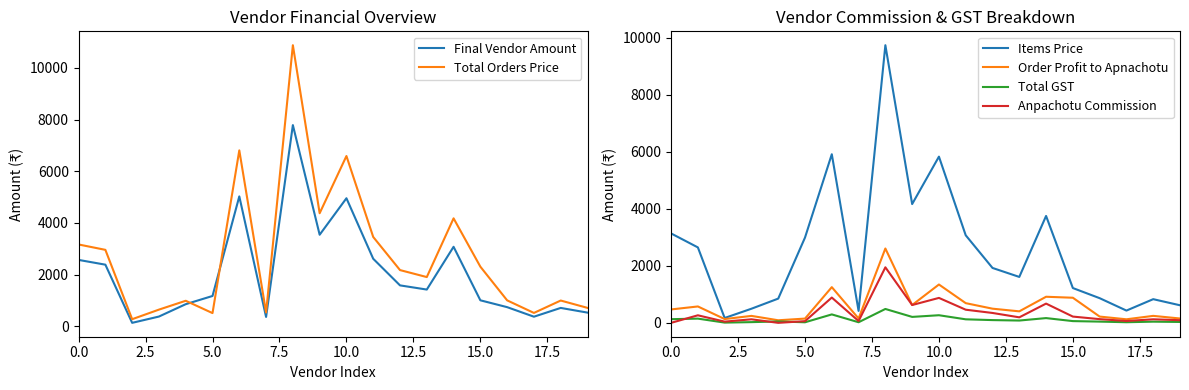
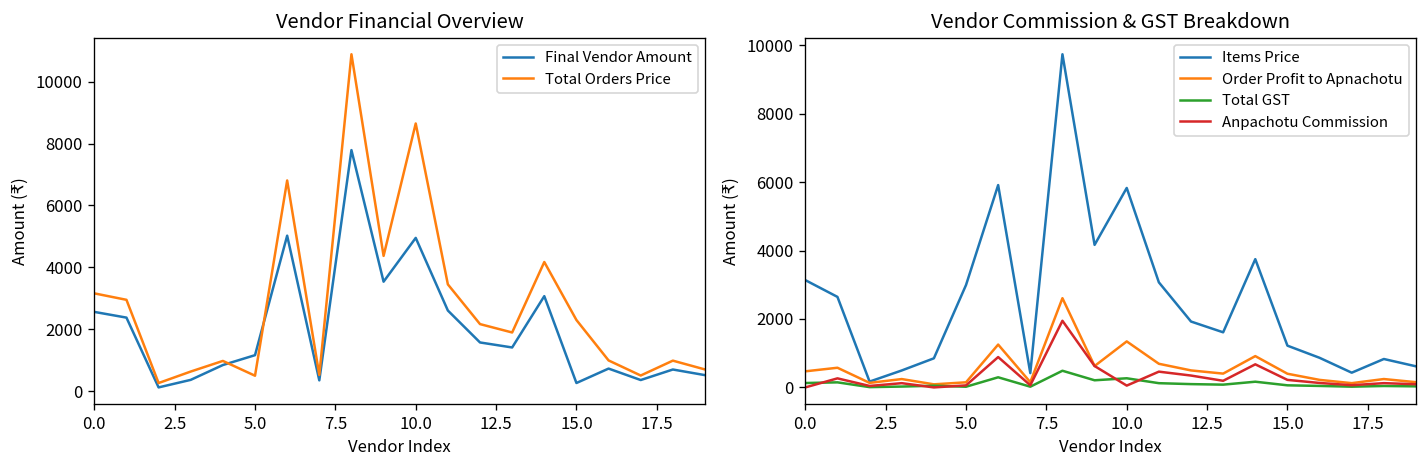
  {
    "Vendor Financial Overview": {
      "Final Vendor Amount": {
        "0.0": 2600,
        "5.0": 1200,
        "10.0": 5000,
-       "15.0": 1000
+       "15.0": 300
      },
      "Total Orders Price": {
        "0.0": 3200,
        "5.0": 500,
-       "10.0": 6600,
+       "10.0": 8600,
        "15.0": 2300
      }
    },
    "Vendor Commission & GST Breakdown": {
      "Items Price": {
        "0.0": 3100,
        "5.0": 3000,
        "10.0": 5800,
        "15.0": 1200
      },
      "Order Profit to Apnachotu": {
        "0.0": 500,
        "5.0": 100,
        "10.0": 1300,
-       "15.0": 900
+       "15.0": 400
      },
      "Total GST": {
        "0.0": 100,
        "10.0": 300,
        "15.0": 100
      },
      "Anpachotu Commission": {
        "0.0": 0,
-       "10.0": 900,
+       "10.0": 100,
        "15.0": 200
      }
    }
  }
